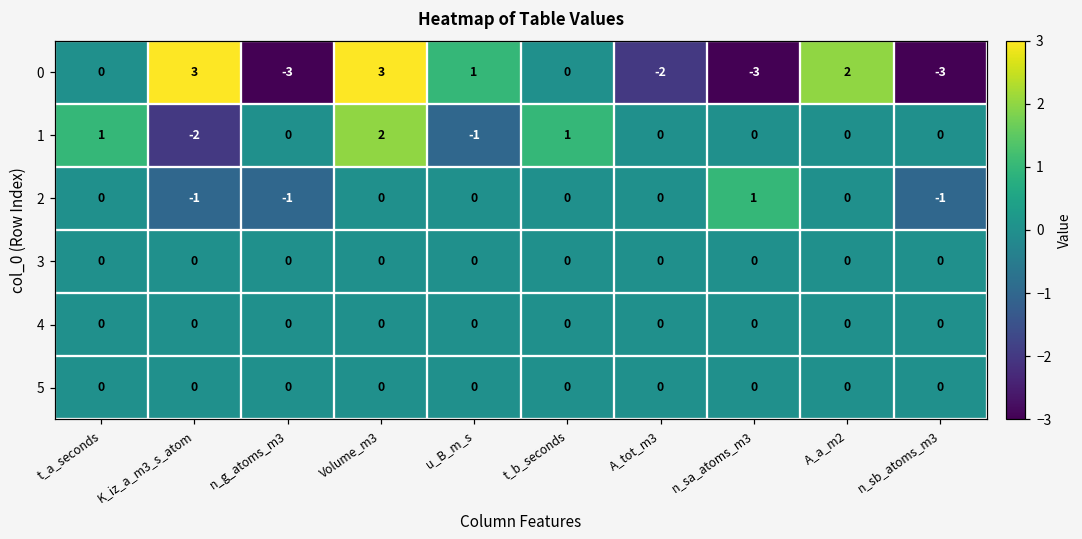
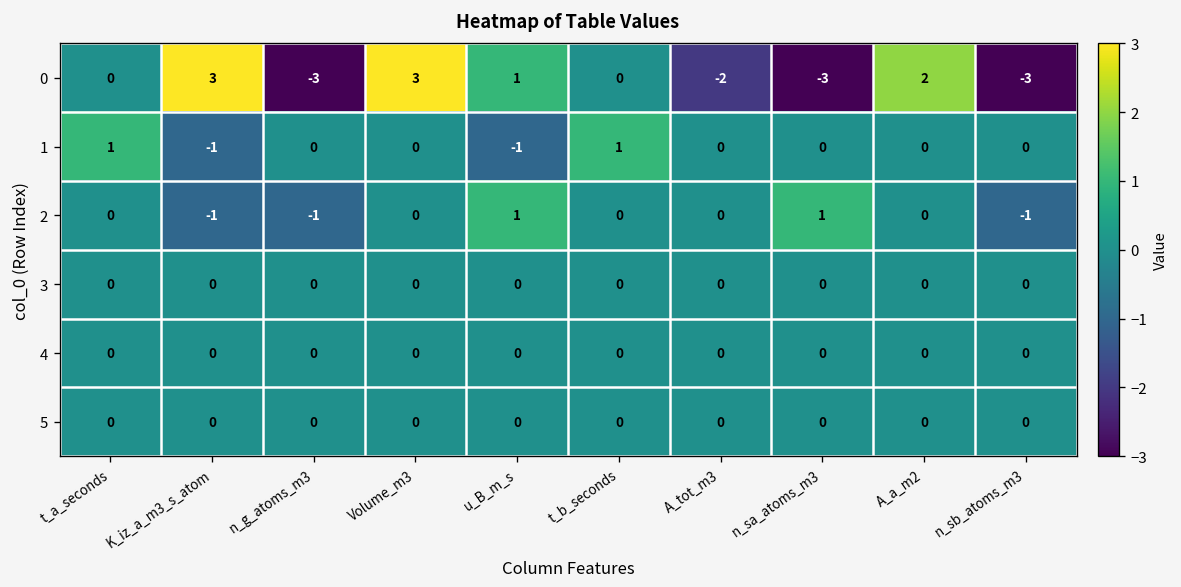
  {
    "0": {
      "t_a_seconds": 0,
      "K_iz_a_m3_s_atom": 3,
      "n_g_atoms_m3": -3,
      "Volume_m3": 3,
      "u_B_m_s": 1,
      "t_b_seconds": 0,
      "A_tot_m3": -2,
      "n_sa_atoms_m3": -3,
      "A_a_m2": 2,
      "n_sb_atoms_m3": -3
    },
    "1": {
      "t_a_seconds": 1,
-     "K_iz_a_m3_s_atom": -2,
+     "K_iz_a_m3_s_atom": -1,
      "n_g_atoms_m3": 0,
-     "Volume_m3": 2,
+     "Volume_m3": 0,
      "u_B_m_s": -1,
      "t_b_seconds": 1,
      "A_tot_m3": 0,
      "n_sa_atoms_m3": 0,
      "A_a_m2": 0,
      "n_sb_atoms_m3": 0
    },
    "2": {
      "t_a_seconds": 0,
      "K_iz_a_m3_s_atom": -1,
      "n_g_atoms_m3": -1,
      "Volume_m3": 0,
-     "u_B_m_s": 0,
+     "u_B_m_s": 1,
      "t_b_seconds": 0,
      "A_tot_m3": 0,
      "n_sa_atoms_m3": 1,
      "A_a_m2": 0,
      "n_sb_atoms_m3": -1
    },
    "3": {
      "t_a_seconds": 0,
      "K_iz_a_m3_s_atom": 0,
      "n_g_atoms_m3": 0,
      "Volume_m3": 0,
      "u_B_m_s": 0,
      "t_b_seconds": 0,
      "A_tot_m3": 0,
      "n_sa_atoms_m3": 0,
      "A_a_m2": 0,
      "n_sb_atoms_m3": 0
    },
    "4": {
      "t_a_seconds": 0,
      "K_iz_a_m3_s_atom": 0,
      "n_g_atoms_m3": 0,
      "Volume_m3": 0,
      "u_B_m_s": 0,
      "t_b_seconds": 0,
      "A_tot_m3": 0,
      "n_sa_atoms_m3": 0,
      "A_a_m2": 0,
      "n_sb_atoms_m3": 0
    },
    "5": {
      "t_a_seconds": 0,
      "K_iz_a_m3_s_atom": 0,
      "n_g_atoms_m3": 0,
      "Volume_m3": 0,
      "u_B_m_s": 0,
      "t_b_seconds": 0,
      "A_tot_m3": 0,
      "n_sa_atoms_m3": 0,
      "A_a_m2": 0,
      "n_sb_atoms_m3": 0
    }
  }
